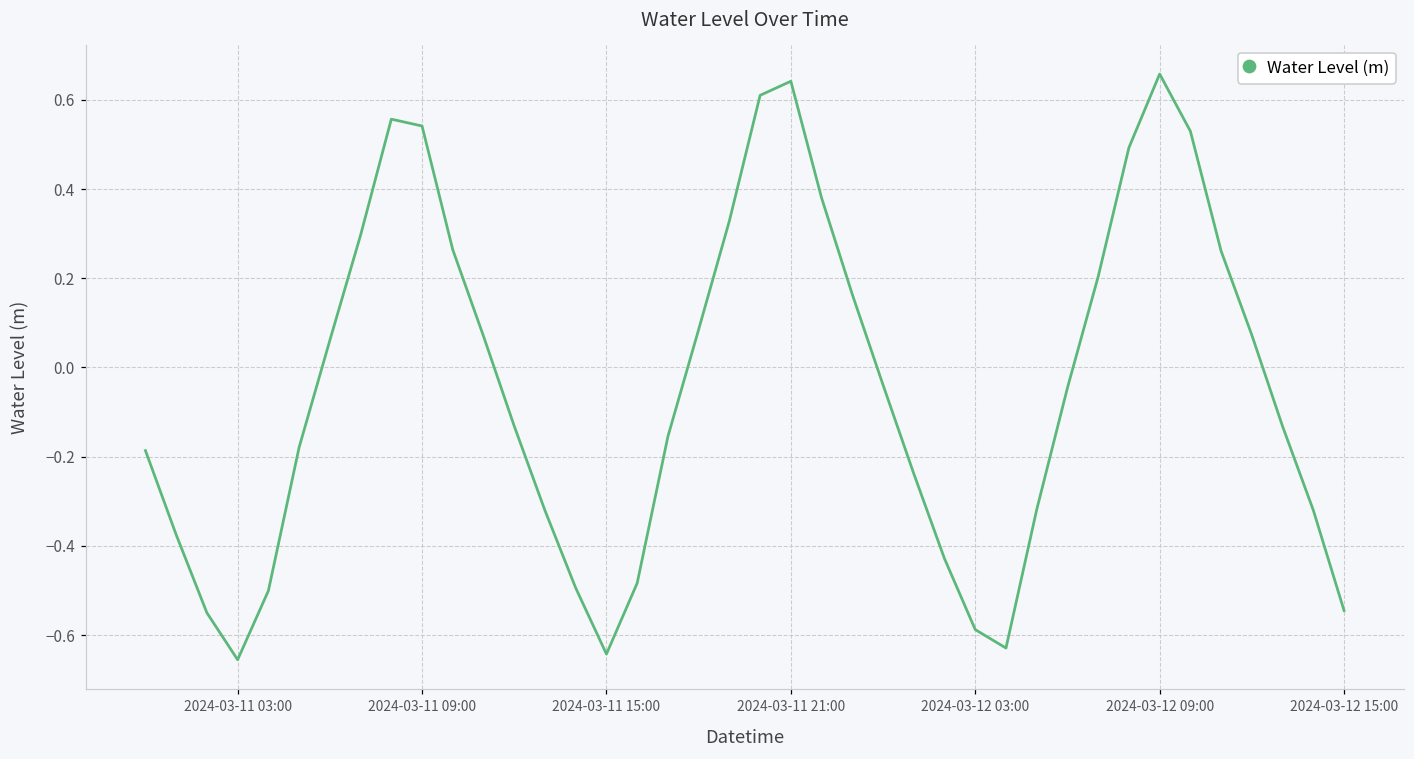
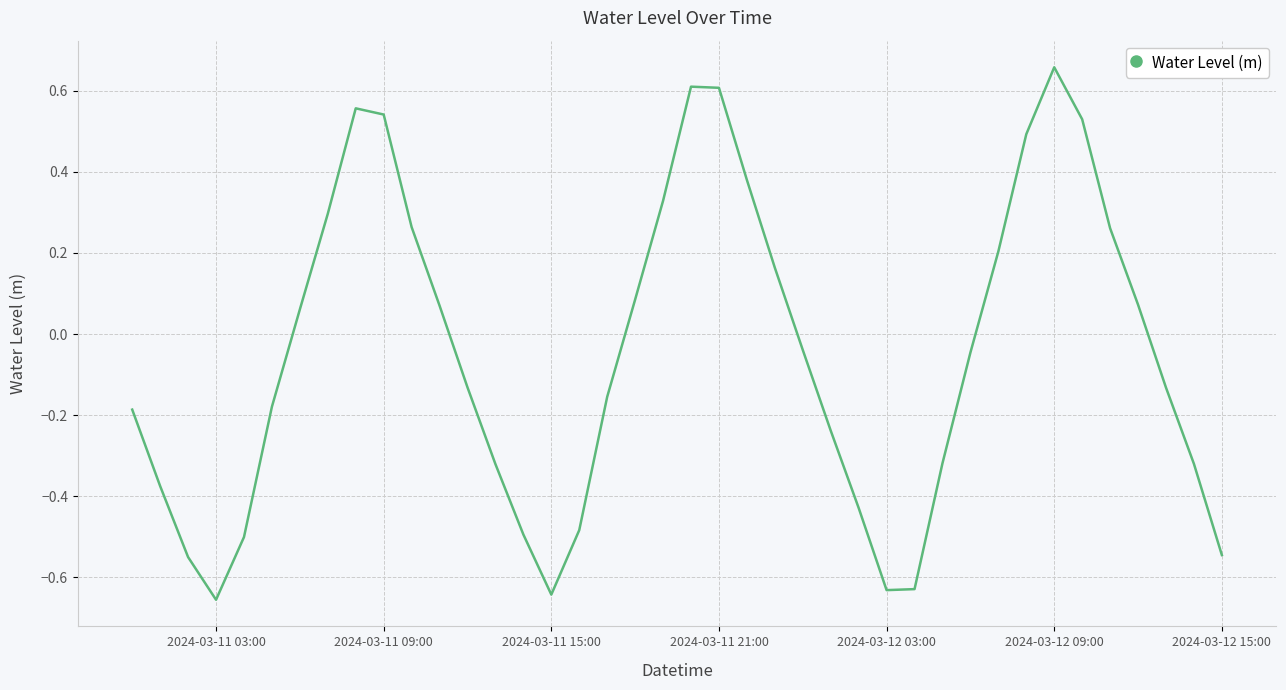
  {
    "2024-03-11 03:00": -0.66,
    "2024-03-11 09:00": 0.54,
    "2024-03-11 15:00": -0.64,
-   "2024-03-11 21:00": 0.64,
-   "2024-03-12 03:00": -0.59,
+   "2024-03-11 21:00": 0.61,
+   "2024-03-12 03:00": -0.63,
    "2024-03-12 09:00": 0.66,
    "2024-03-12 15:00": -0.55
  }
